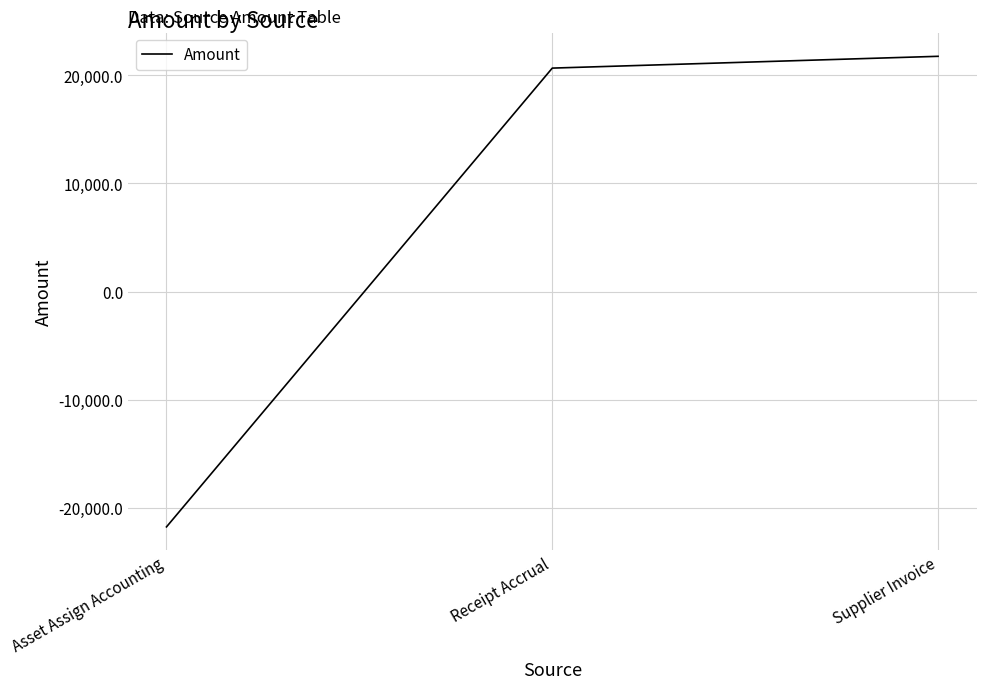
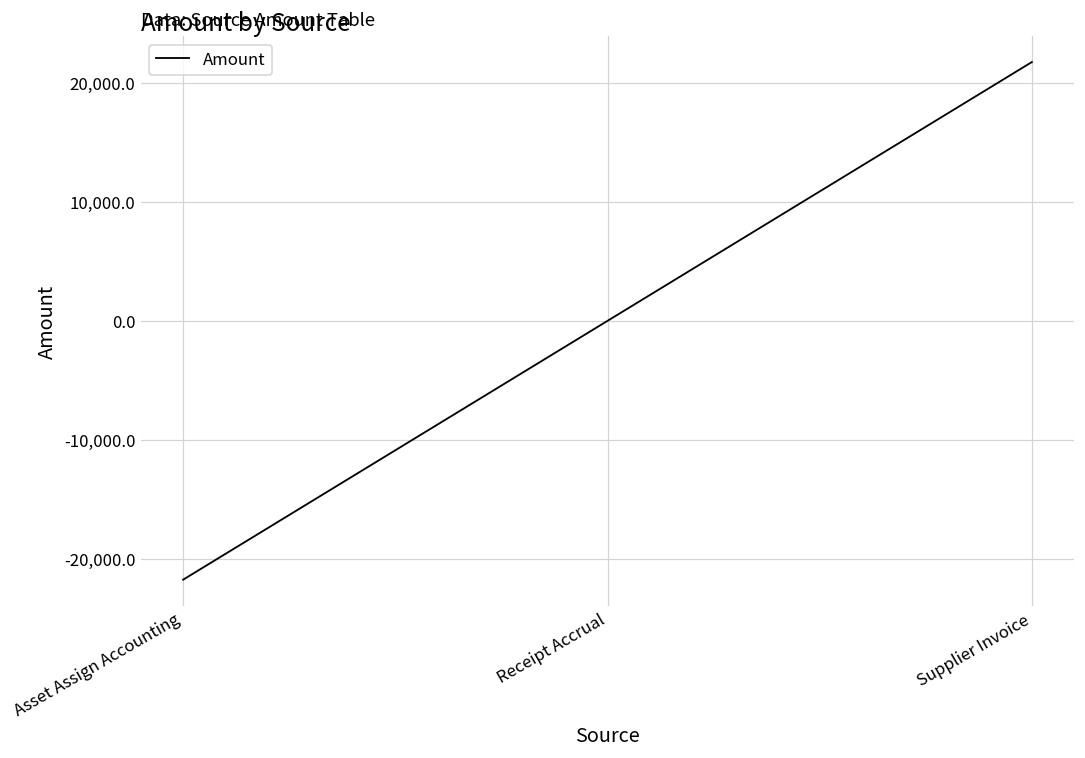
  {
    "Asset Assign Accounting": "-21,800",
-   "Receipt Accrual": "20,700",
+   "Receipt Accrual": "0",
    "Supplier Invoice": "21,800"
  }
